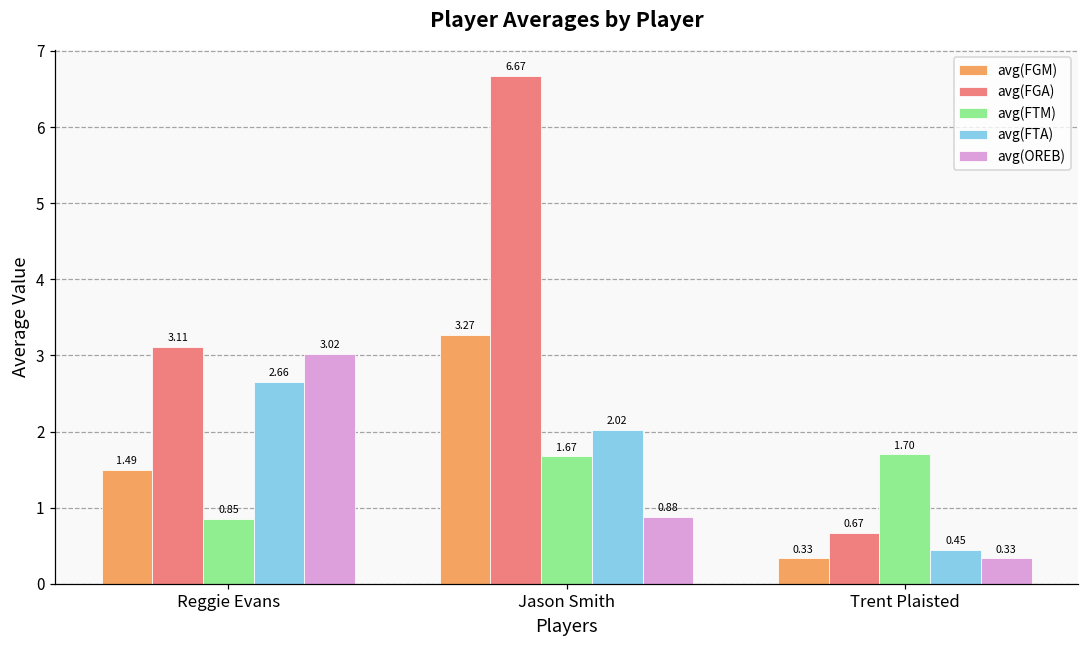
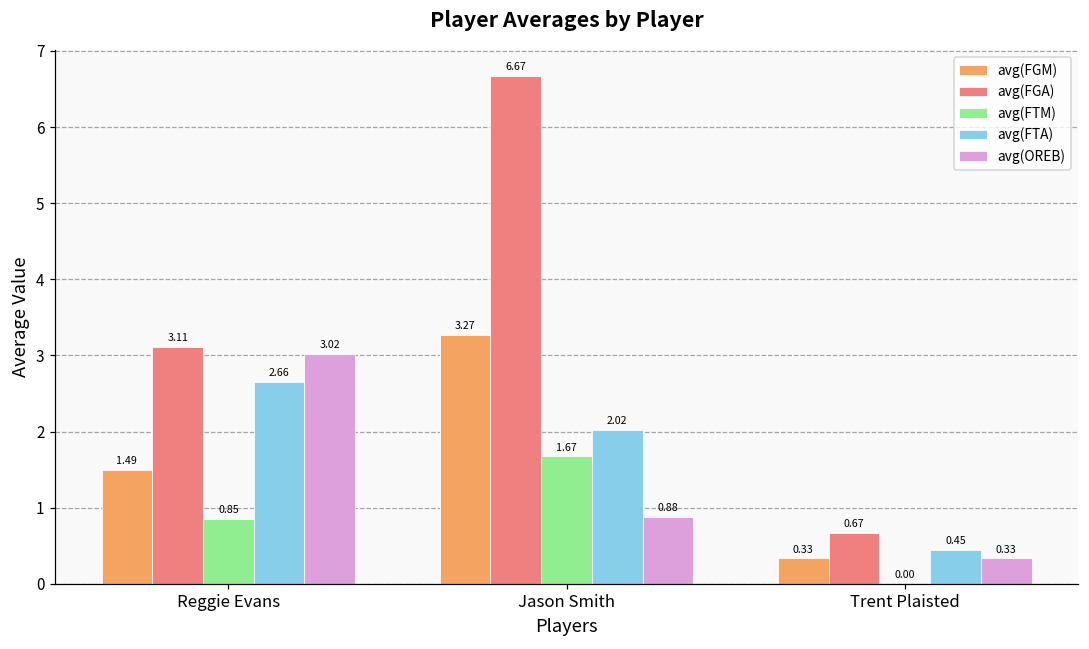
  {
    "avg(FTM)": {
      "Reggie Evans": 0.85,
      "Jason Smith": 1.67,
-     "Trent Plaisted": 1.70
+     "Trent Plaisted": 0.00
    },
    "avg(FTA)": {
      "Reggie Evans": 2.66,
      "Jason Smith": 2.02,
      "Trent Plaisted": 0.45
    },
    "avg(OREB)": {
      "Reggie Evans": 3.02,
      "Jason Smith": 0.88,
      "Trent Plaisted": 0.33
    }
  }
